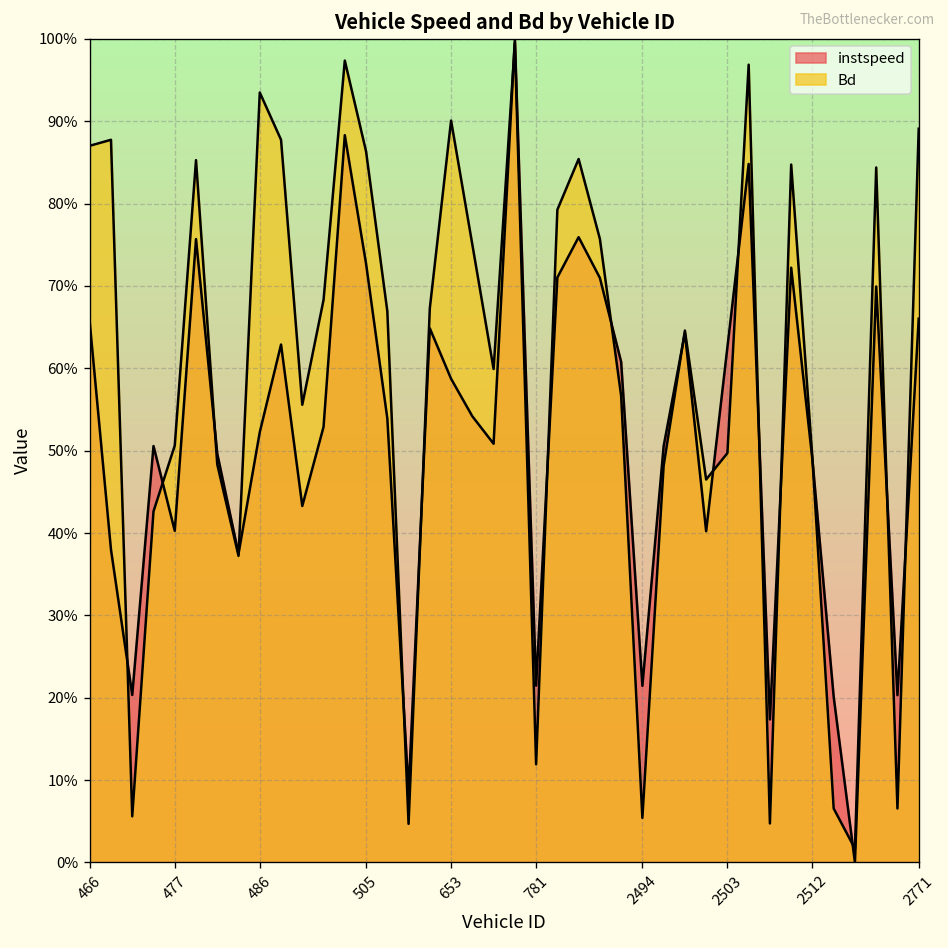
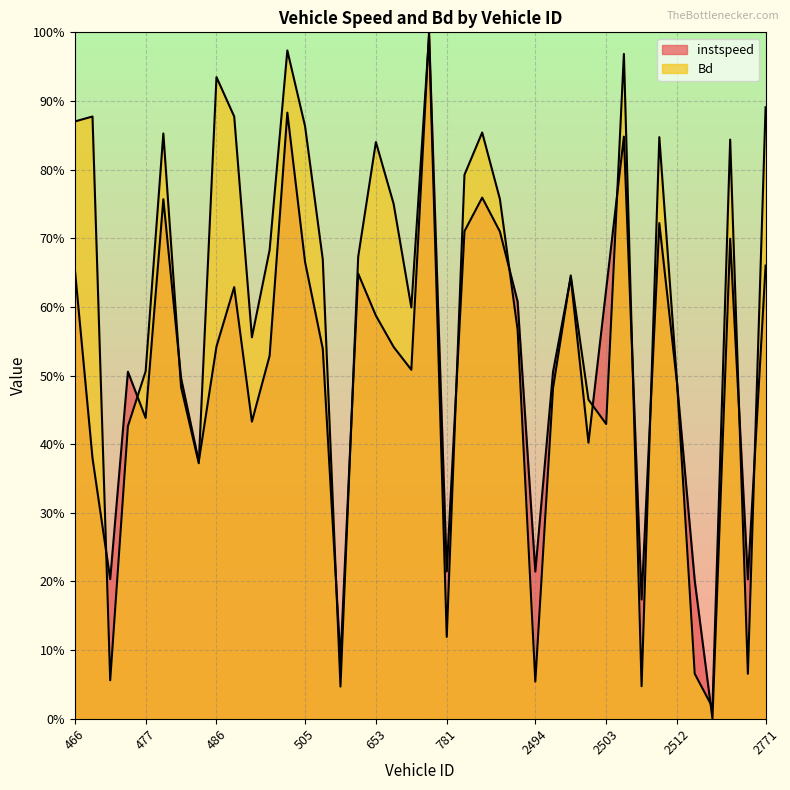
  {
    "instspeed": {
      "466": "66%",
-     "477": "40%",
-     "486": "52%",
-     "505": "73%",
+     "477": "44%",
+     "486": "54%",
+     "505": "67%",
      "653": "59%",
      "781": "21%",
      "2494": "21%",
      "2503": "63%",
      "2771": "66%"
    },
    "Bd": {
      "466": "87%",
      "477": "51%",
      "486": "93%",
      "505": "86%",
-     "653": "90%",
+     "653": "84%",
      "781": "12%",
      "2494": "5%",
-     "2503": "50%",
+     "2503": "43%",
      "2771": "89%"
    }
  }
